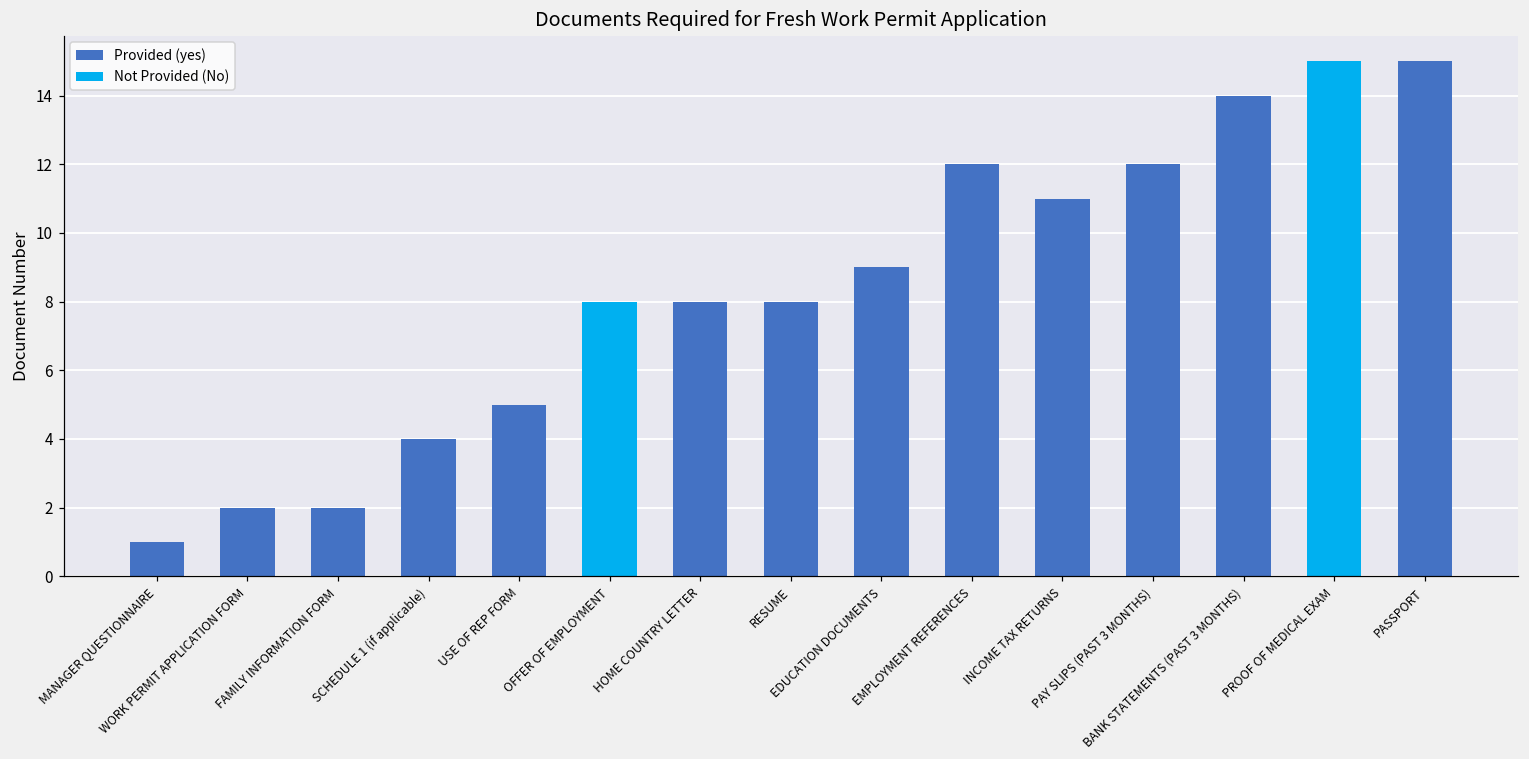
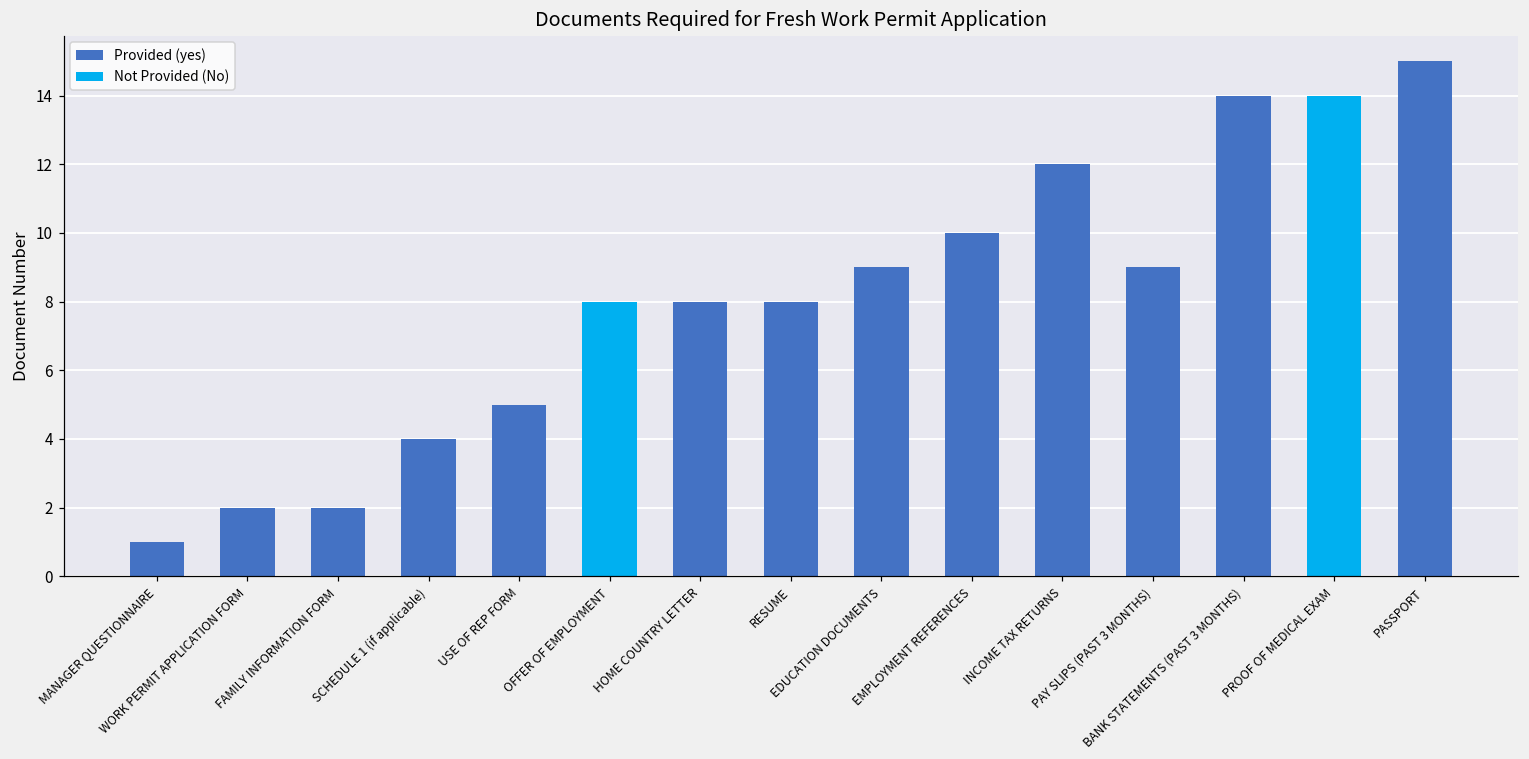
  {
    "MANAGER QUESTIONNAIRE": 1,
    "WORK PERMIT APPLICATION FORM": 2,
    "FAMILY INFORMATION FORM": 2,
    "SCHEDULE 1 (if applicable)": 4,
    "USE OF REP FORM": 5,
    "OFFER OF EMPLOYMENT": 8,
    "HOME COUNTRY LETTER": 8,
    "RESUME": 8,
    "EDUCATION DOCUMENTS": 9,
-   "EMPLOYMENT REFERENCES": 12,
-   "INCOME TAX RETURNS": 11,
-   "PAY SLIPS (PAST 3 MONTHS)": 12,
+   "EMPLOYMENT REFERENCES": 10,
+   "INCOME TAX RETURNS": 12,
+   "PAY SLIPS (PAST 3 MONTHS)": 9,
    "BANK STATEMENTS (PAST 3 MONTHS)": 14,
-   "PROOF OF MEDICAL EXAM": 15,
+   "PROOF OF MEDICAL EXAM": 14,
    "PASSPORT": 15
  }
